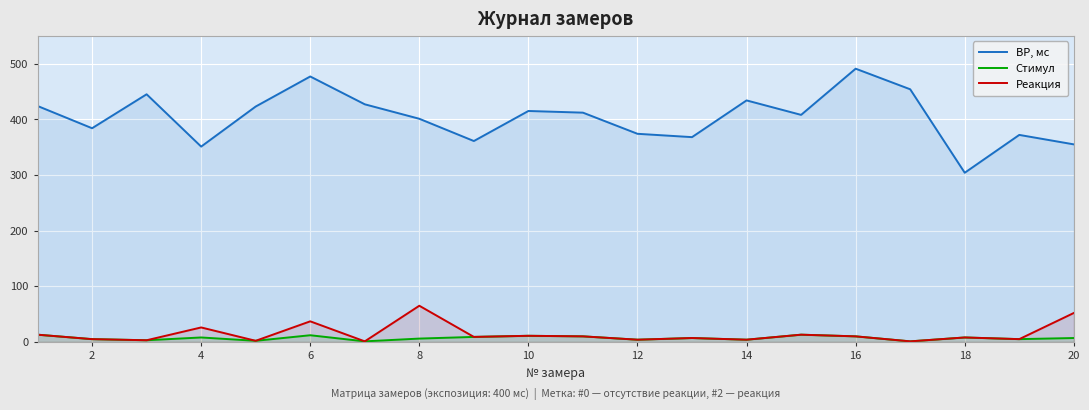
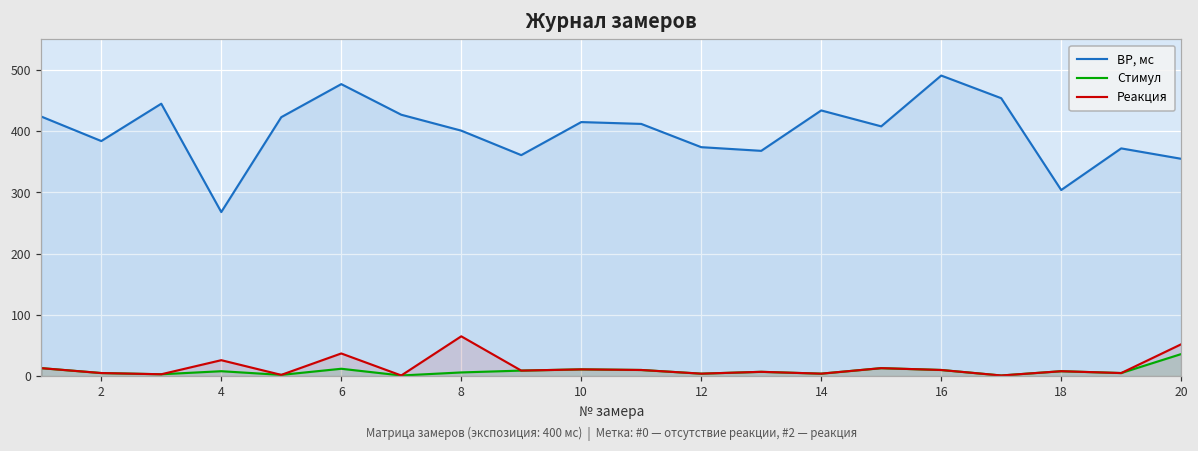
  {
    "ВР, мс": {
      "2": 380,
-     "4": 350,
+     "4": 270,
      "6": 480,
      "8": 400,
      "10": 420,
      "12": 370,
      "14": 430,
      "16": 490,
      "18": 300,
      "20": 360
    },
    "Стимул": {
      "4": 10,
      "6": 10,
      "8": 10,
-     "20": 10
+     "20": 40
    },
    "Реакция": {
      "4": 30,
      "6": 40,
      "8": 70,
      "20": 50
    }
  }
